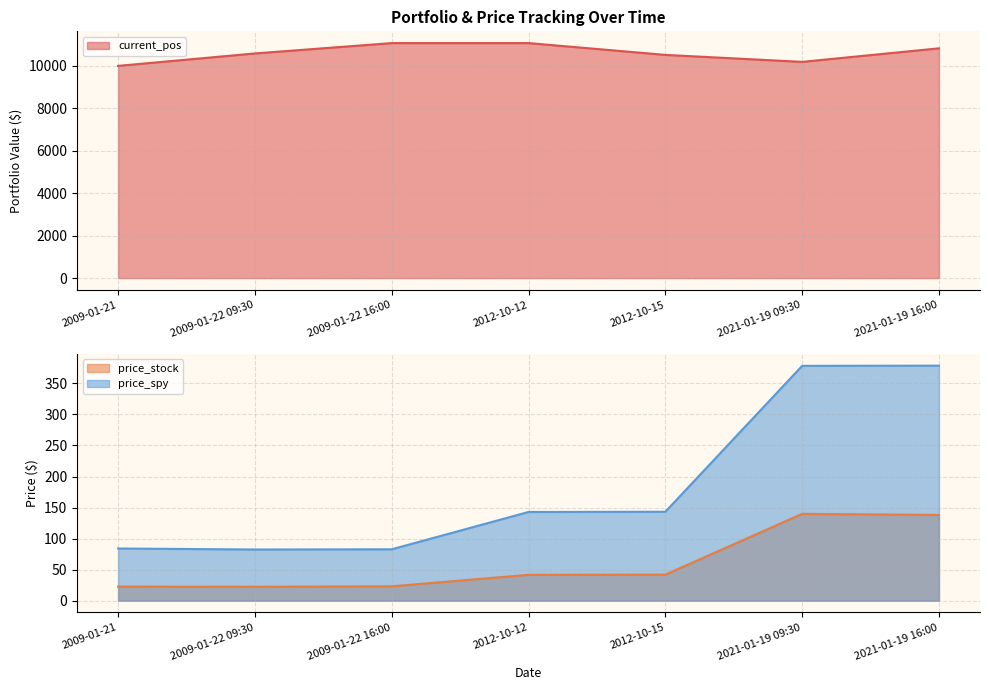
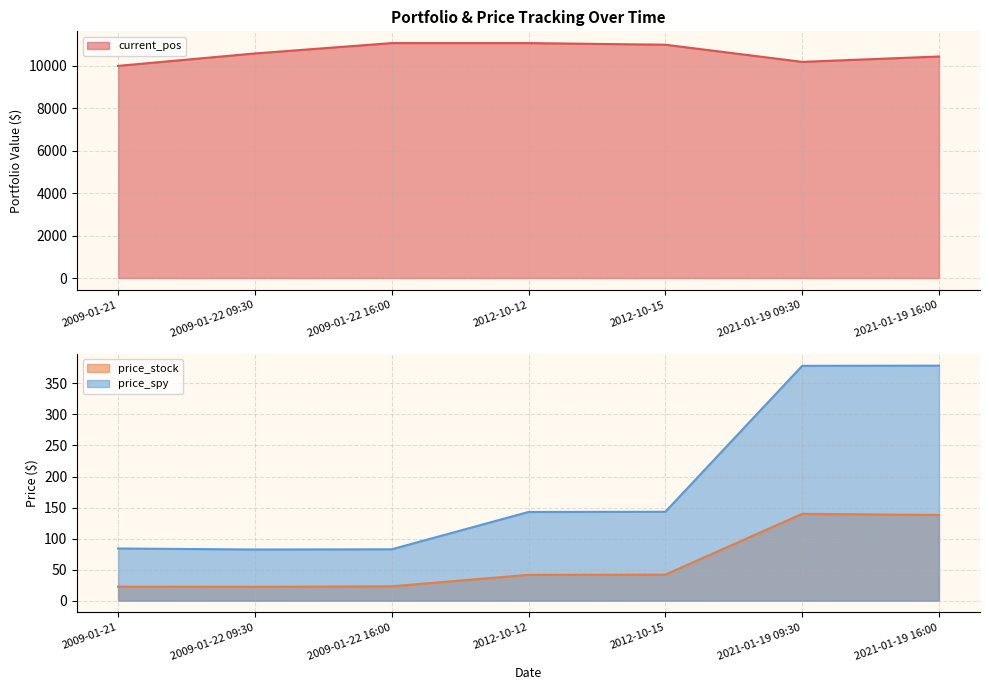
  {
    "Portfolio & Price Tracking Over Time": {
      "2009-01-21": 10000,
      "2009-01-22 09:30": 10600,
      "2009-01-22 16:00": 11100,
      "2012-10-12": 11100,
-     "2012-10-15": 10500,
+     "2012-10-15": 11000,
      "2021-01-19 09:30": 10200,
-     "2021-01-19 16:00": 10800
+     "2021-01-19 16:00": 10400
    }
  }
